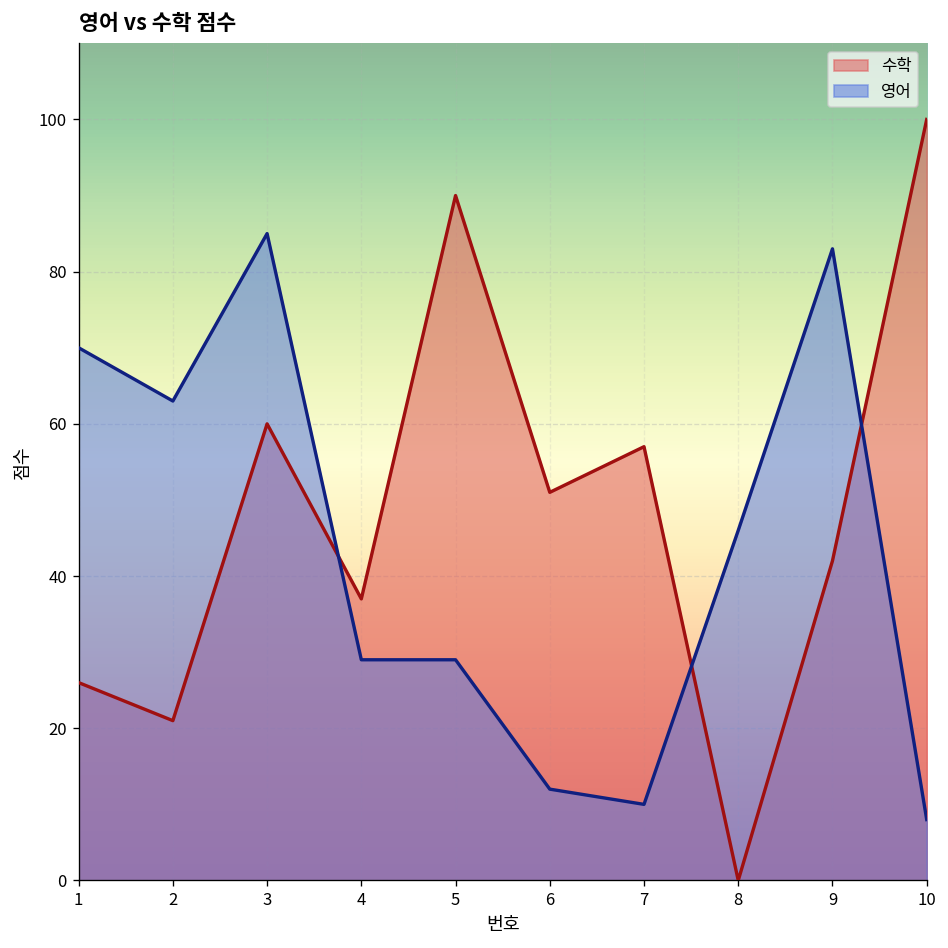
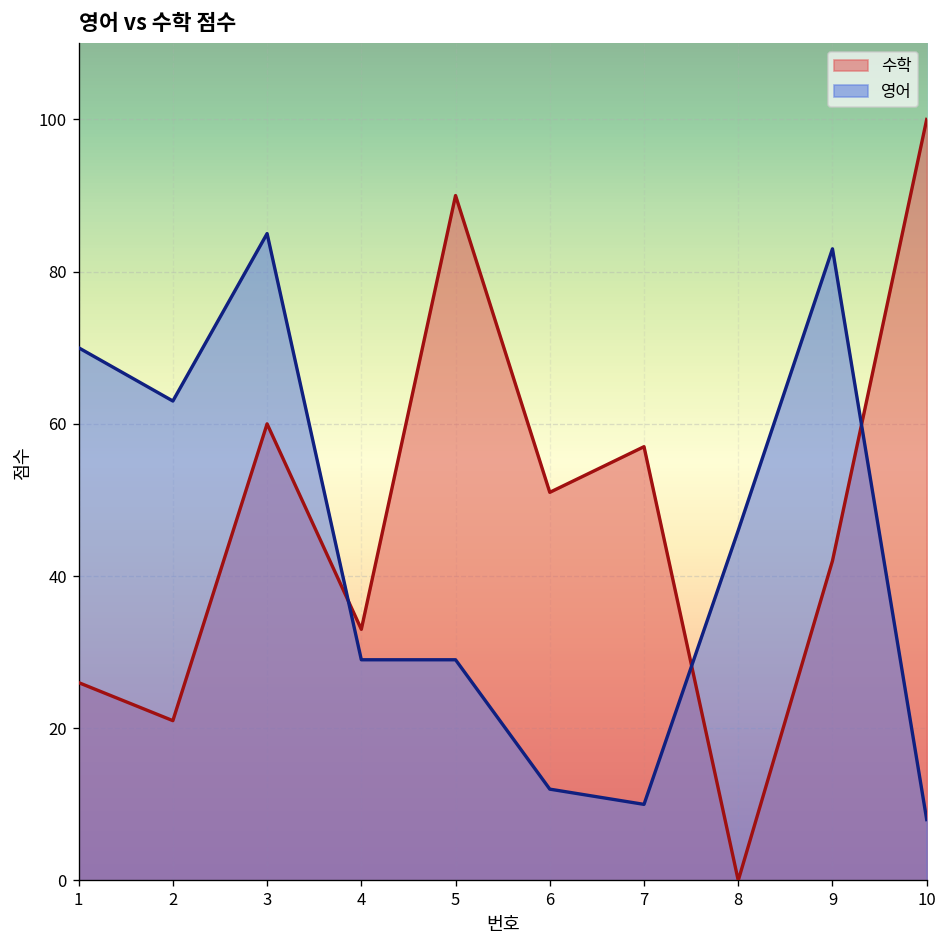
  {
    "수학": {
      "1": 26,
      "2": 21,
      "3": 60,
-     "4": 37,
+     "4": 33,
      "5": 90,
      "6": 51,
      "7": 57,
      "8": 0,
      "9": 42,
      "10": 100
    },
    "영어": {
      "1": 70,
      "2": 63,
      "3": 85,
      "4": 29,
      "5": 29,
      "6": 12,
      "7": 10,
      "8": 46,
      "9": 83,
      "10": 8
    }
  }
